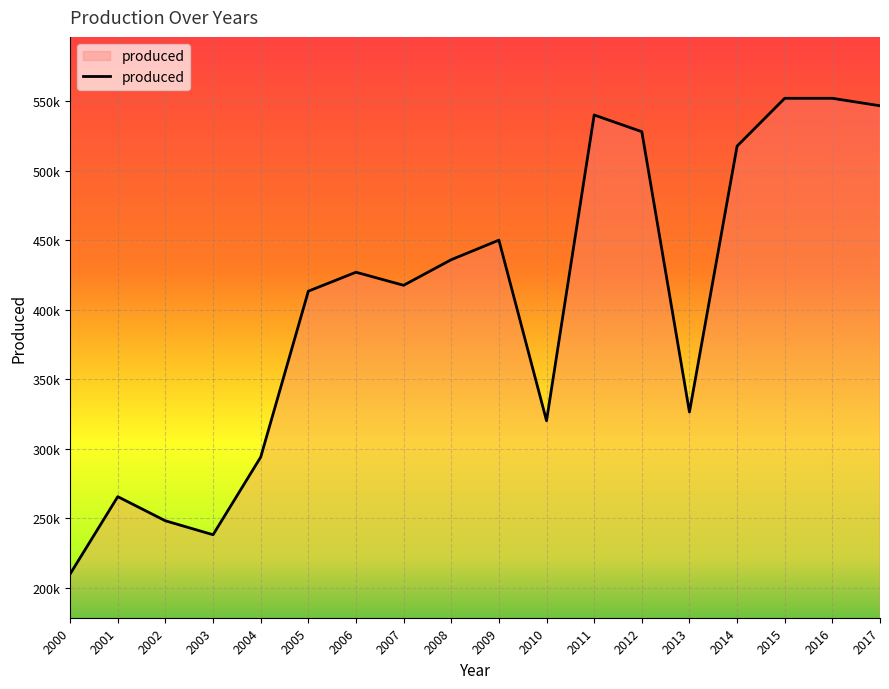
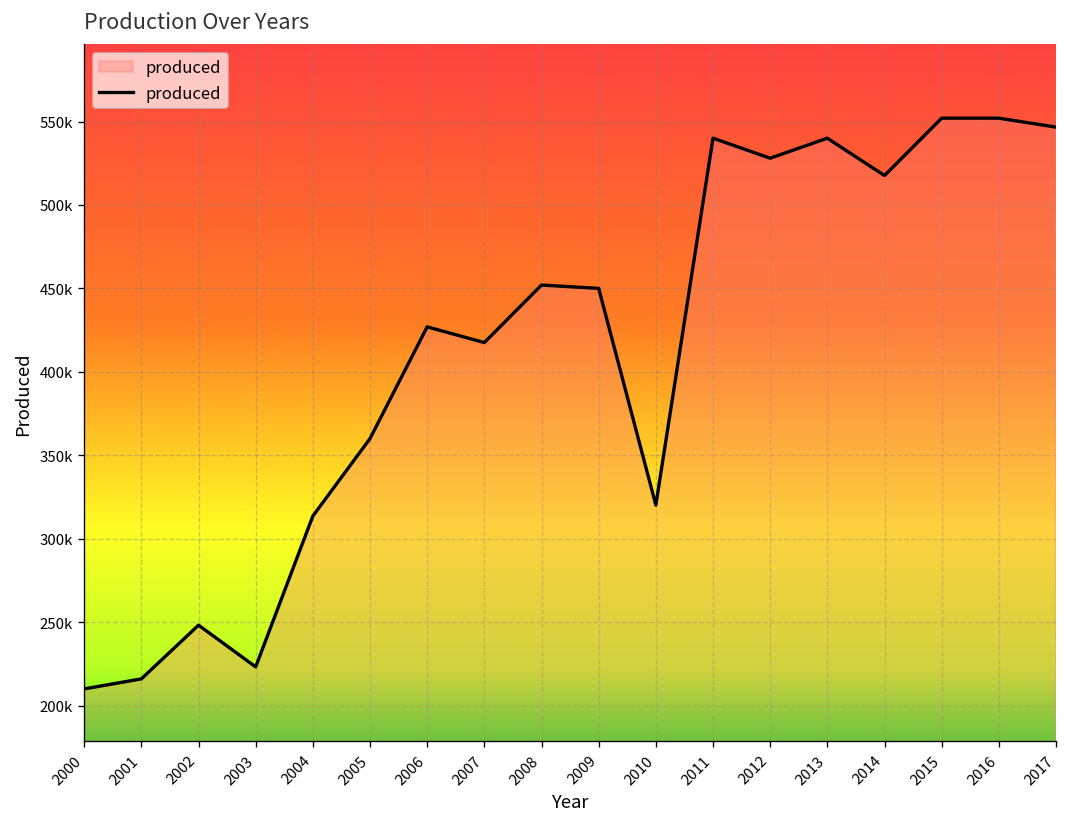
  {
    "2000": 210000,
-   "2001": 266000,
+   "2001": 216000,
    "2002": 248000,
-   "2003": 238000,
-   "2004": 294000,
-   "2005": 413000,
+   "2003": 223000,
+   "2004": 314000,
+   "2005": 360000,
    "2006": 427000,
    "2007": 418000,
-   "2008": 436000,
+   "2008": 452000,
    "2009": 450000,
    "2010": 320000,
    "2011": 540000,
    "2012": 528000,
-   "2013": 326000,
+   "2013": 540000,
    "2014": 518000,
    "2015": 552000,
    "2016": 552000,
    "2017": 547000
  }
